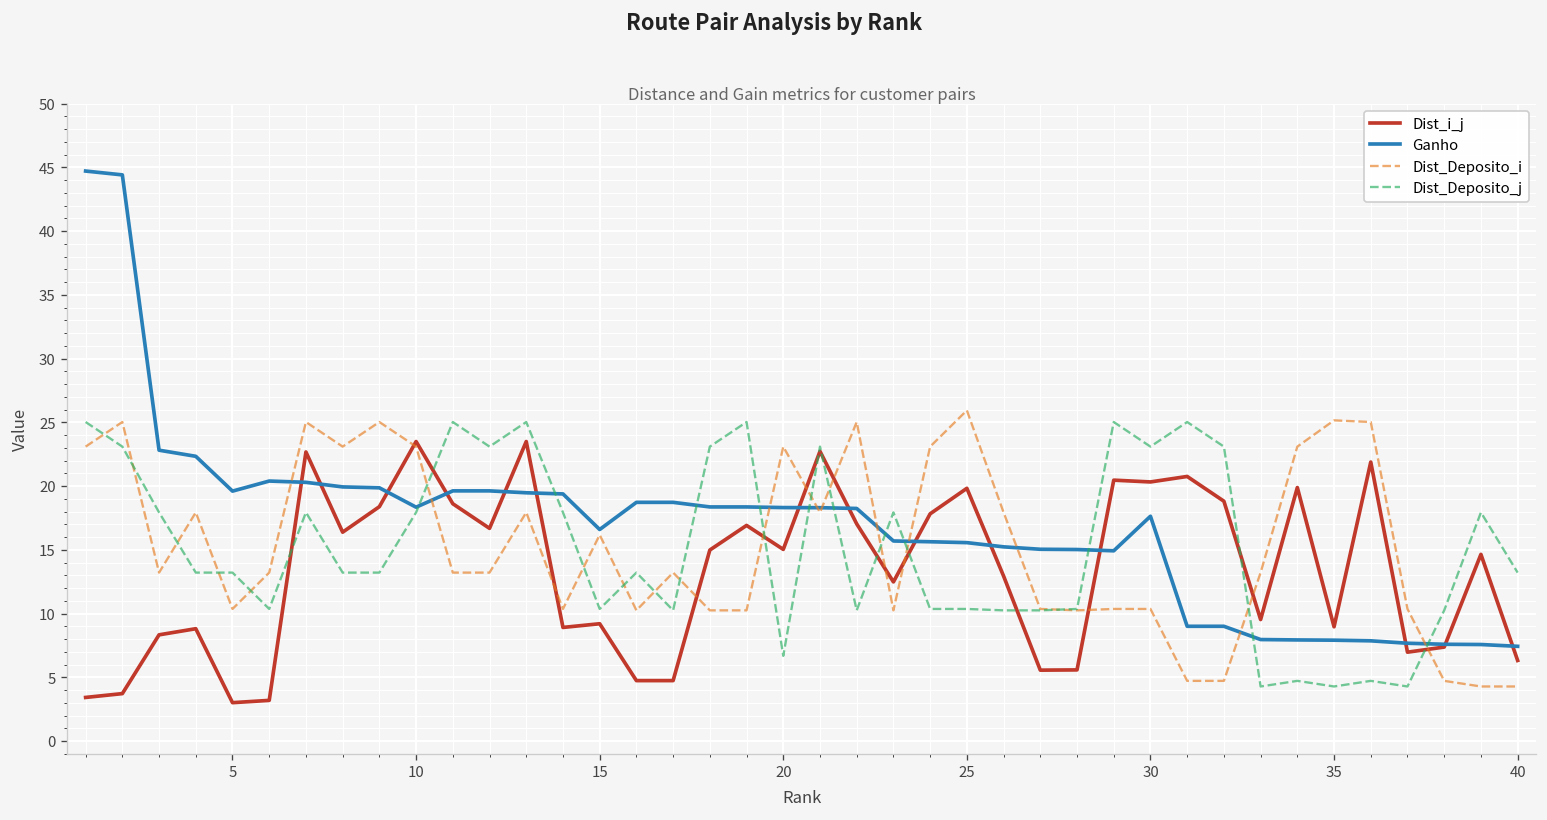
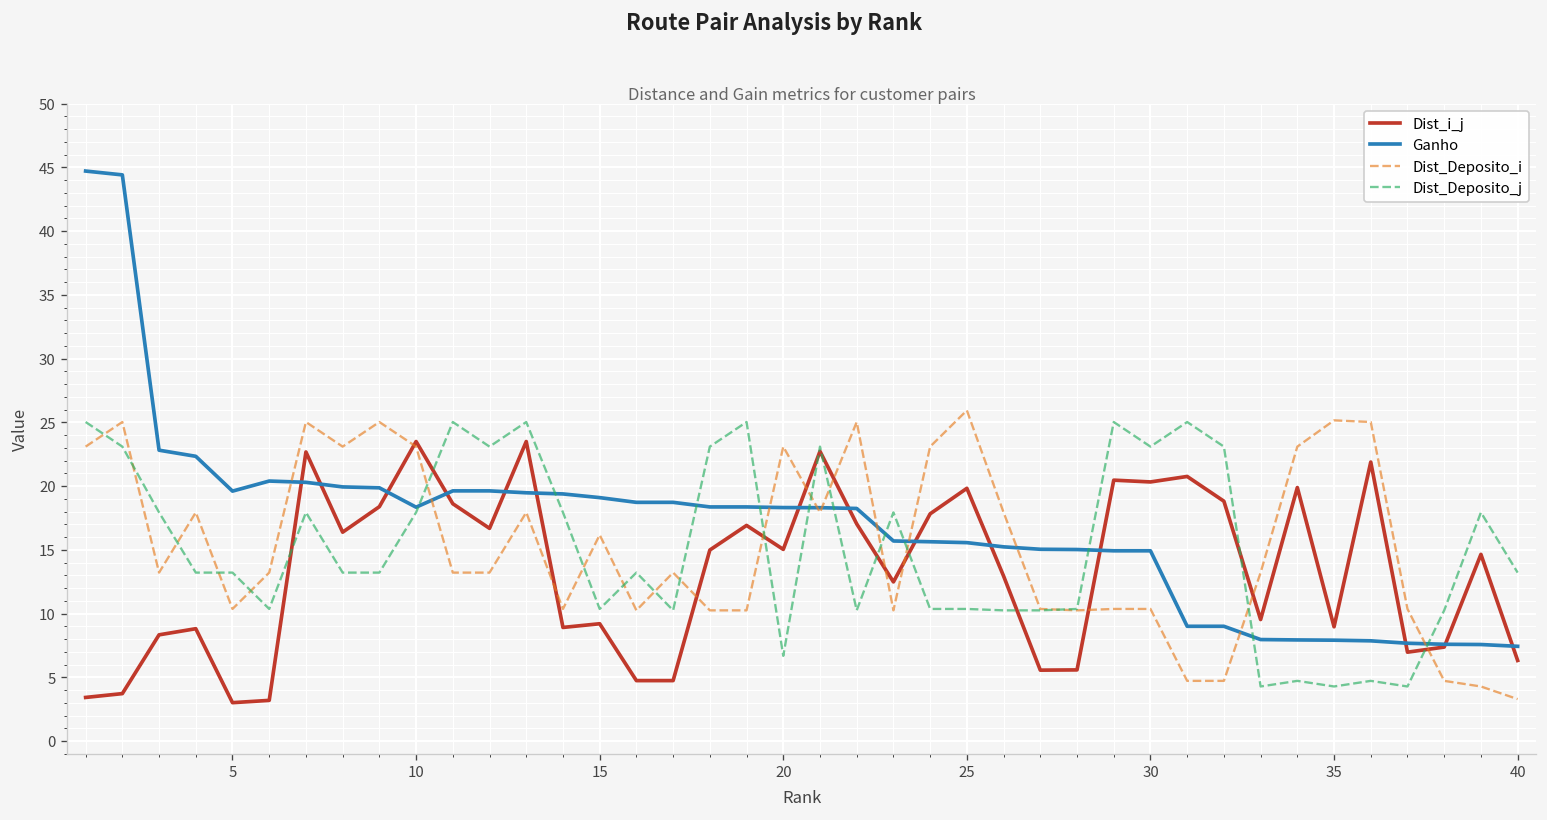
  {
    "Dist_i_j": {
      "5": 3.0,
      "10": 23.5,
      "15": 9.2,
      "20": 15.0,
      "25": 19.8,
      "30": 20.3,
      "35": 9.0,
      "40": 6.3
    },
    "Ganho": {
      "5": 19.6,
      "10": 18.4,
-     "15": 16.6,
+     "15": 19.1,
      "20": 18.3,
      "25": 15.6,
-     "30": 17.6,
+     "30": 14.9,
      "35": 7.9,
      "40": 7.4
    },
    "Dist_Deposito_i": {
      "5": 10.4,
      "10": 23.1,
      "15": 16.2,
      "20": 23.1,
      "25": 25.9,
      "30": 10.4,
      "35": 25.2,
-     "40": 4.3
+     "40": 3.3
    },
    "Dist_Deposito_j": {
      "5": 13.2,
      "10": 17.9,
      "15": 10.4,
      "20": 6.7,
      "25": 10.4,
      "30": 23.1,
      "35": 4.3,
      "40": 13.2
    }
  }
